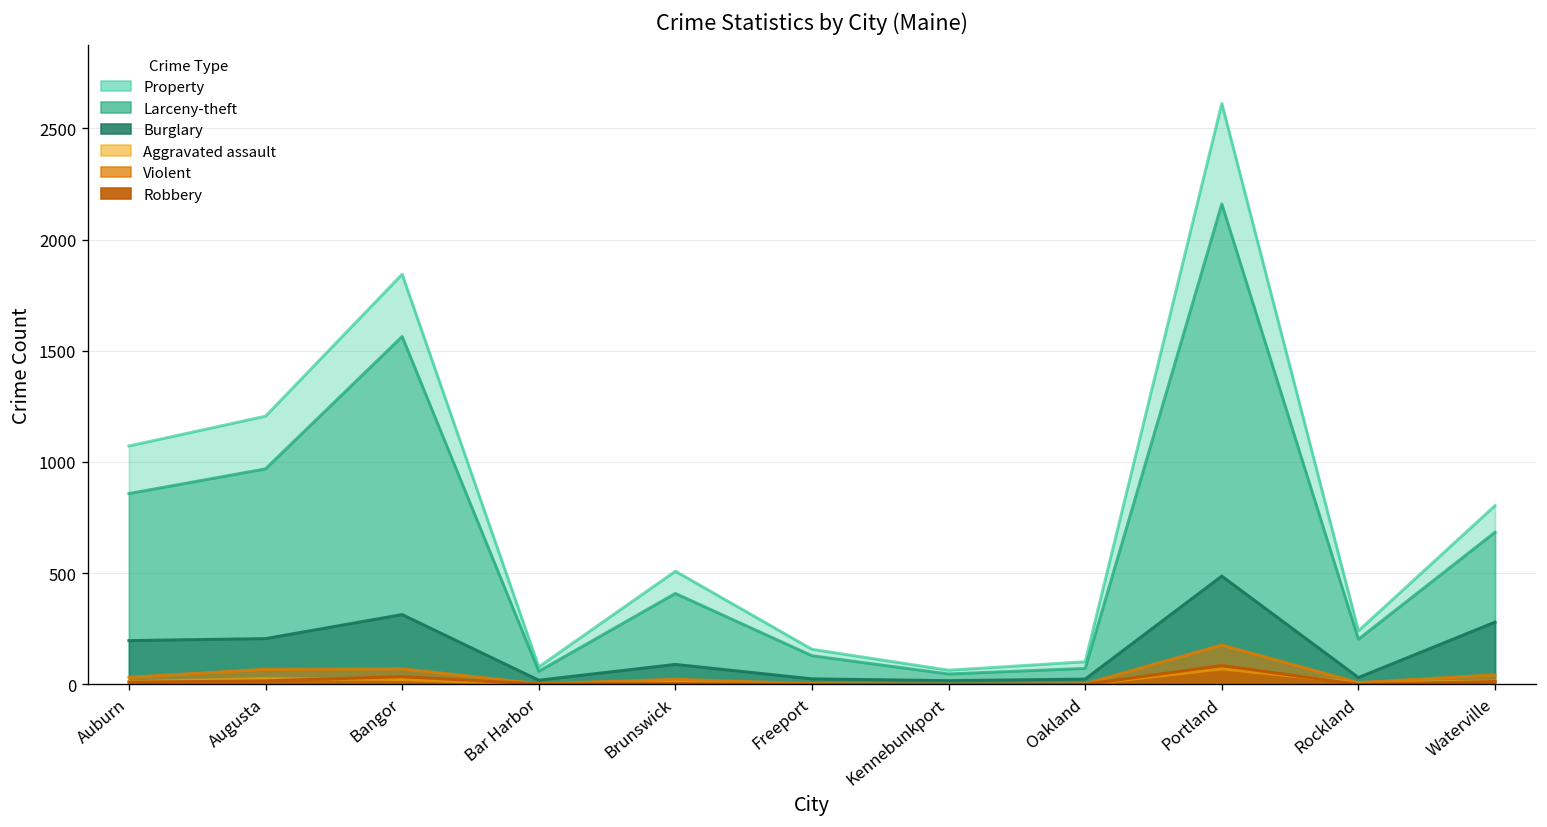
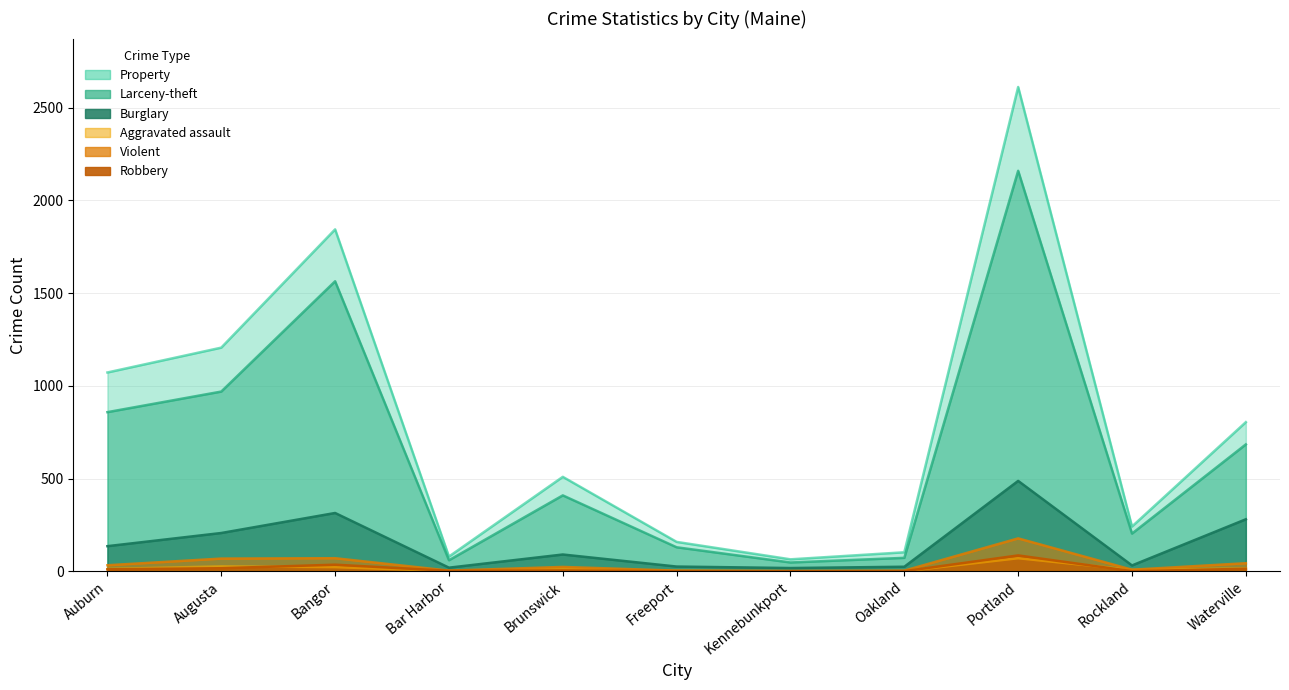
  {
    "Burglary": {
-     "Auburn": 200,
+     "Auburn": 140,
      "Augusta": 210,
      "Bangor": 310,
      "Bar Harbor": 20,
      "Brunswick": 90,
      "Freeport": 30,
      "Kennebunkport": 20,
      "Oakland": 20,
      "Portland": 490,
      "Rockland": 30,
      "Waterville": 280
    }
  }
